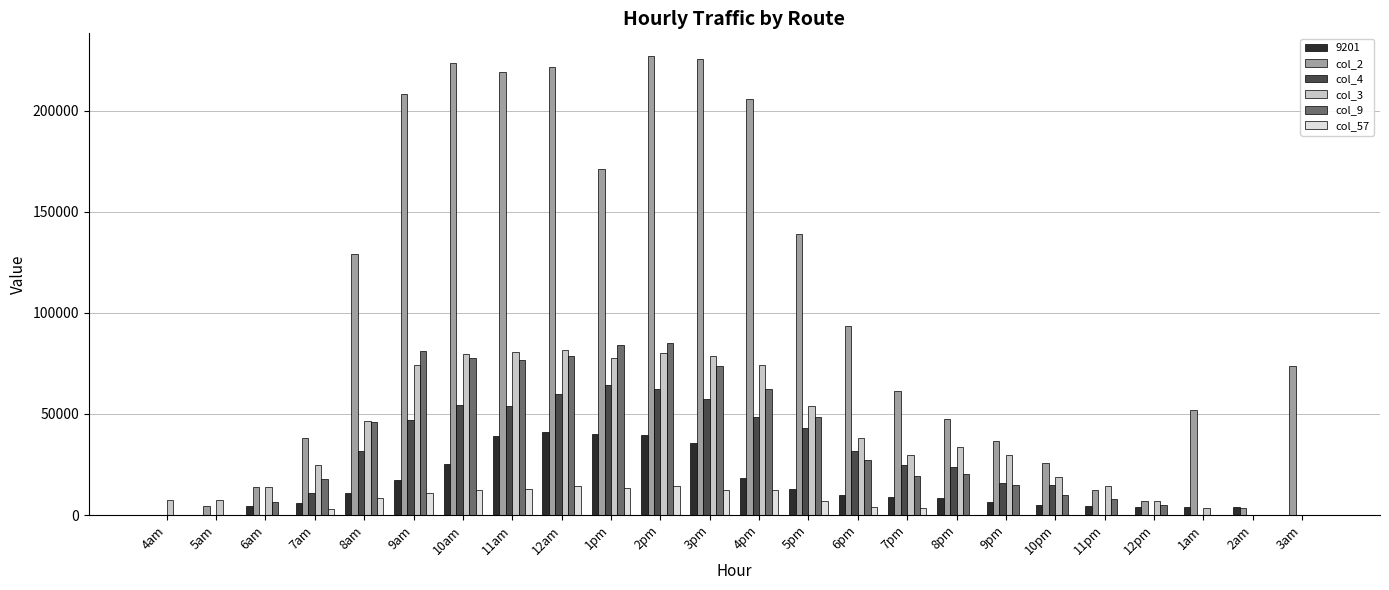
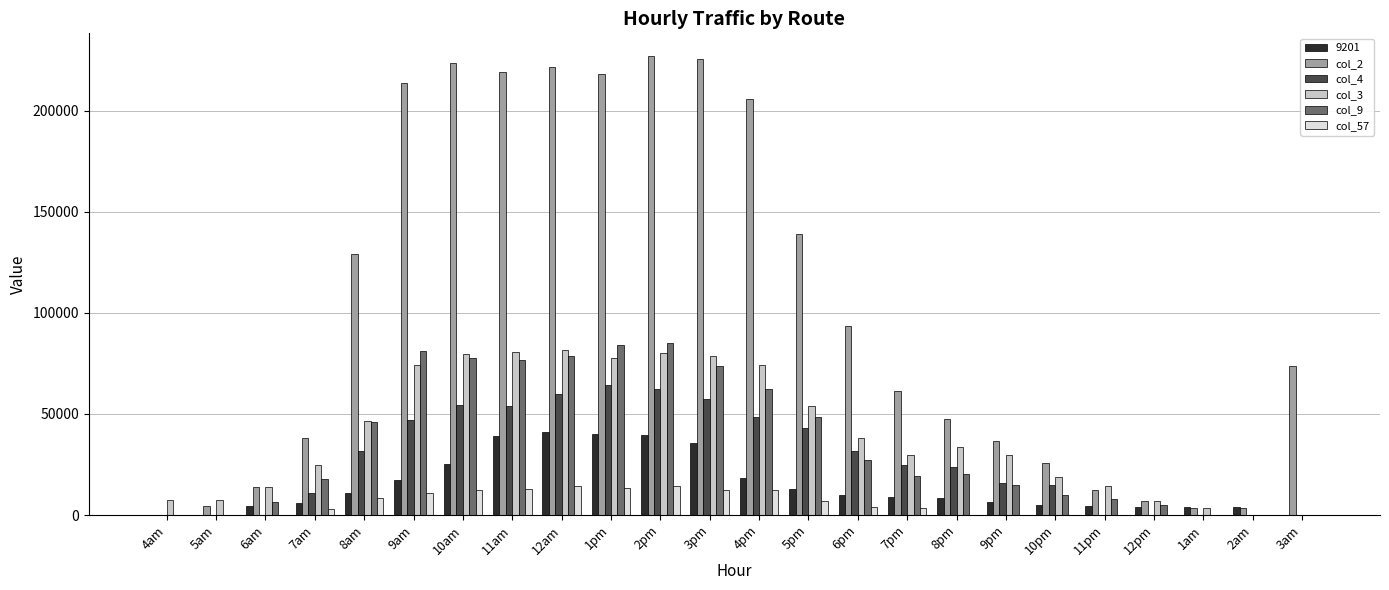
  {
    "col_2": {
      "4am": 0,
      "5am": 5000,
      "6am": 14000,
      "7am": 38000,
      "8am": 129000,
-     "9am": 208000,
+     "9am": 214000,
      "10am": 224000,
      "11am": 219000,
      "12am": 221000,
-     "1pm": 171000,
+     "1pm": 218000,
      "2pm": 227000,
      "3pm": 225000,
      "4pm": 206000,
      "5pm": 139000,
      "6pm": 93000,
      "7pm": 61000,
      "8pm": 47000,
      "9pm": 37000,
      "10pm": 26000,
      "11pm": 12000,
      "12pm": 7000,
-     "1am": 52000,
+     "1am": 4000,
      "2am": 3000,
      "3am": 74000
    },
    "col_9": {
      "4am": 0,
      "5am": 0,
      "6am": 7000,
      "7am": 18000,
      "8am": 46000,
      "9am": 81000,
      "10am": 78000,
      "11am": 77000,
      "12am": 79000,
      "1pm": 84000,
      "2pm": 85000,
      "3pm": 74000,
      "4pm": 62000,
      "5pm": 48000,
      "6pm": 27000,
      "7pm": 19000,
      "8pm": 20000,
      "9pm": 15000,
      "10pm": 10000,
      "11pm": 8000,
      "12pm": 5000,
      "1am": 0,
      "2am": 0,
      "3am": 0
    }
  }
